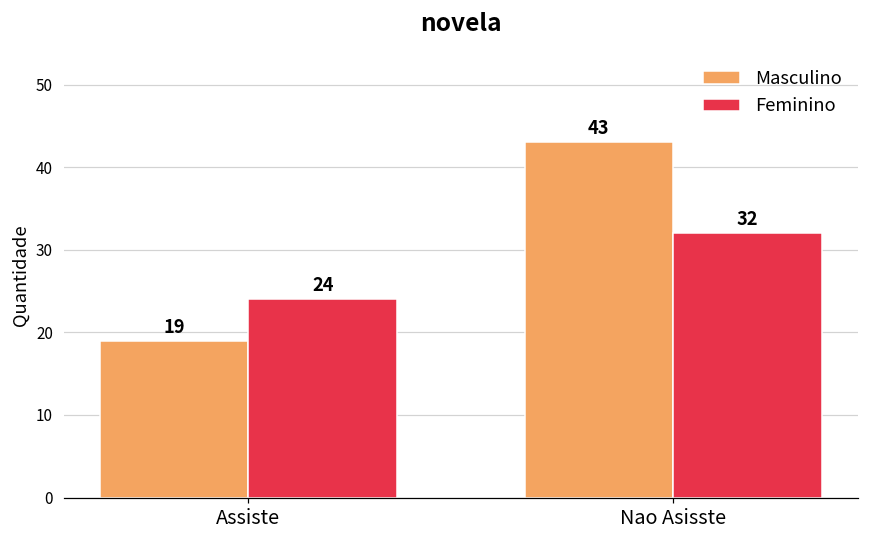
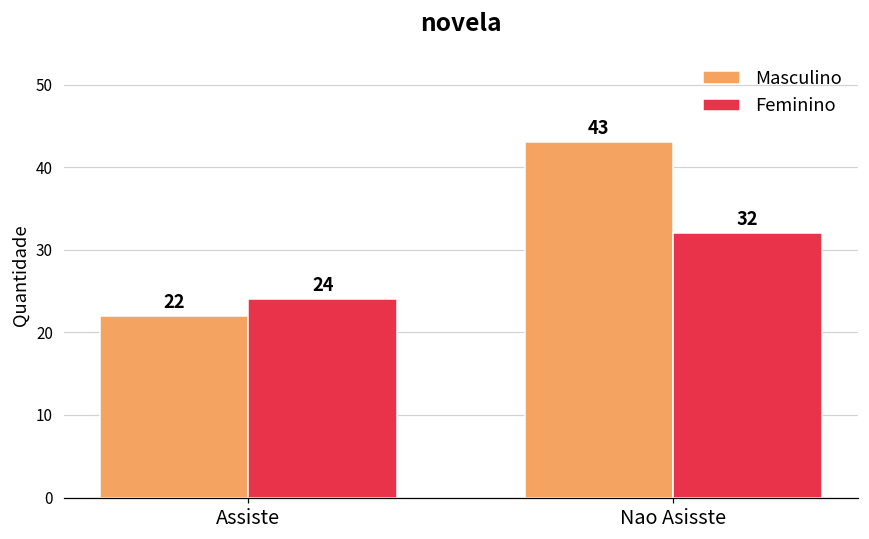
  {
    "Masculino": {
-     "Assiste": 19,
+     "Assiste": 22,
      "Nao Asisste": 43
    },
    "Feminino": {
      "Assiste": 24,
      "Nao Asisste": 32
    }
  }
